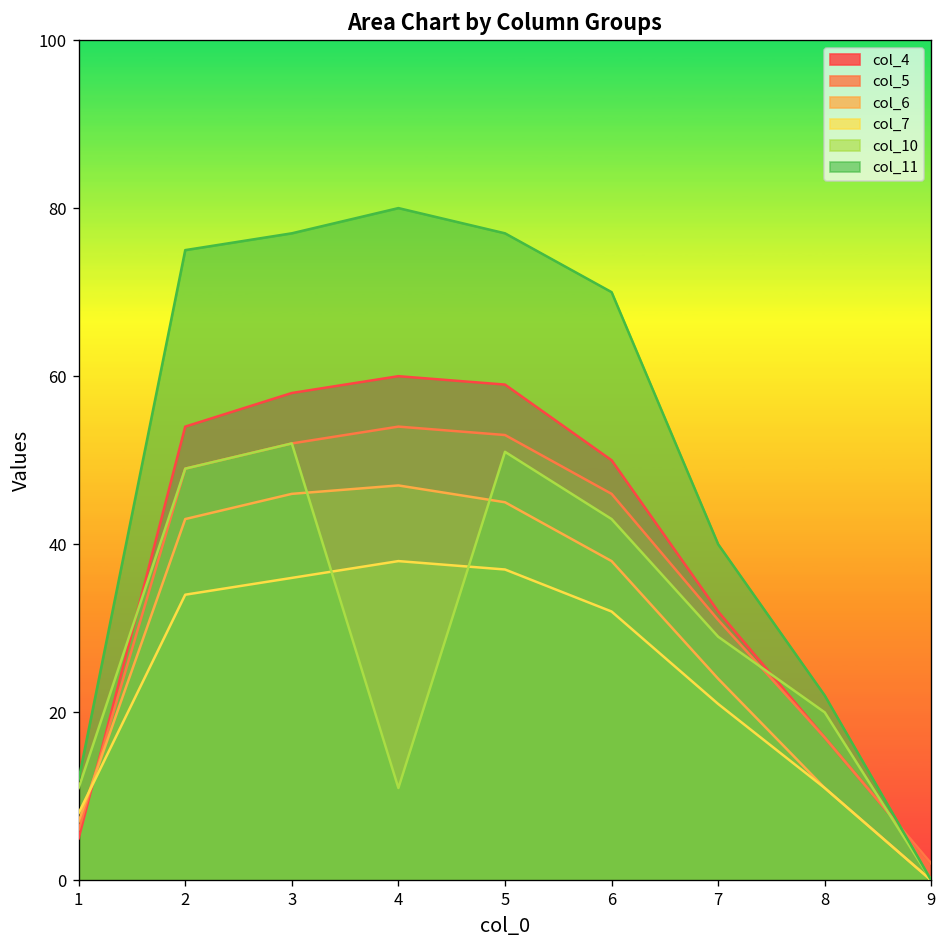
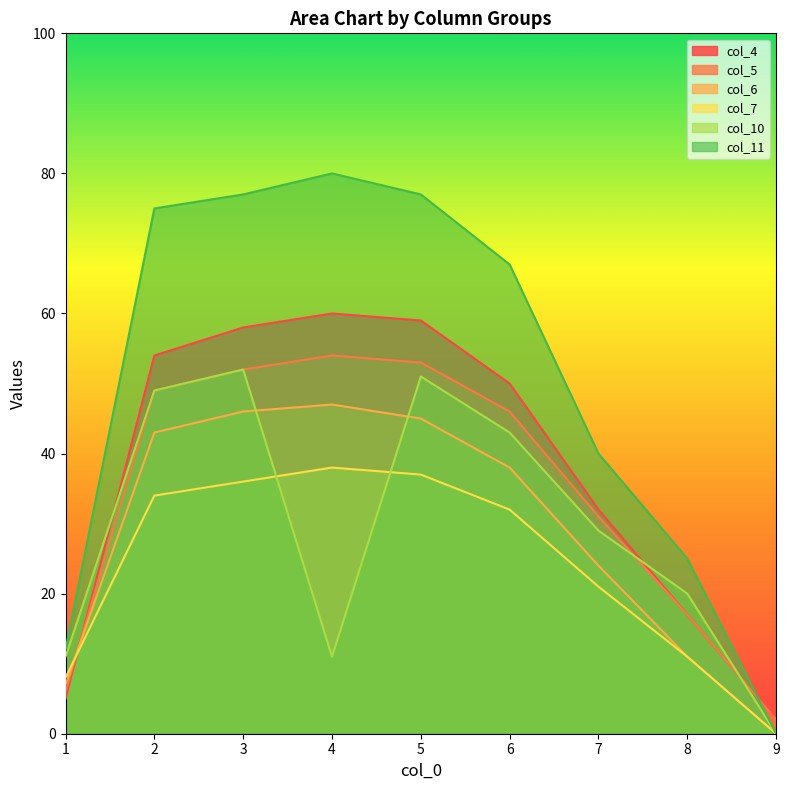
  {
    "col_10": {
      "1": 11,
      "4": 11,
      "5": 51,
      "6": 43,
      "7": 29,
      "8": 20
    },
    "col_11": {
      "1": 12,
      "2": 75,
      "3": 77,
      "4": 80,
      "5": 77,
-     "6": 70,
+     "6": 67,
      "7": 40,
-     "8": 22
+     "8": 25
    }
  }
